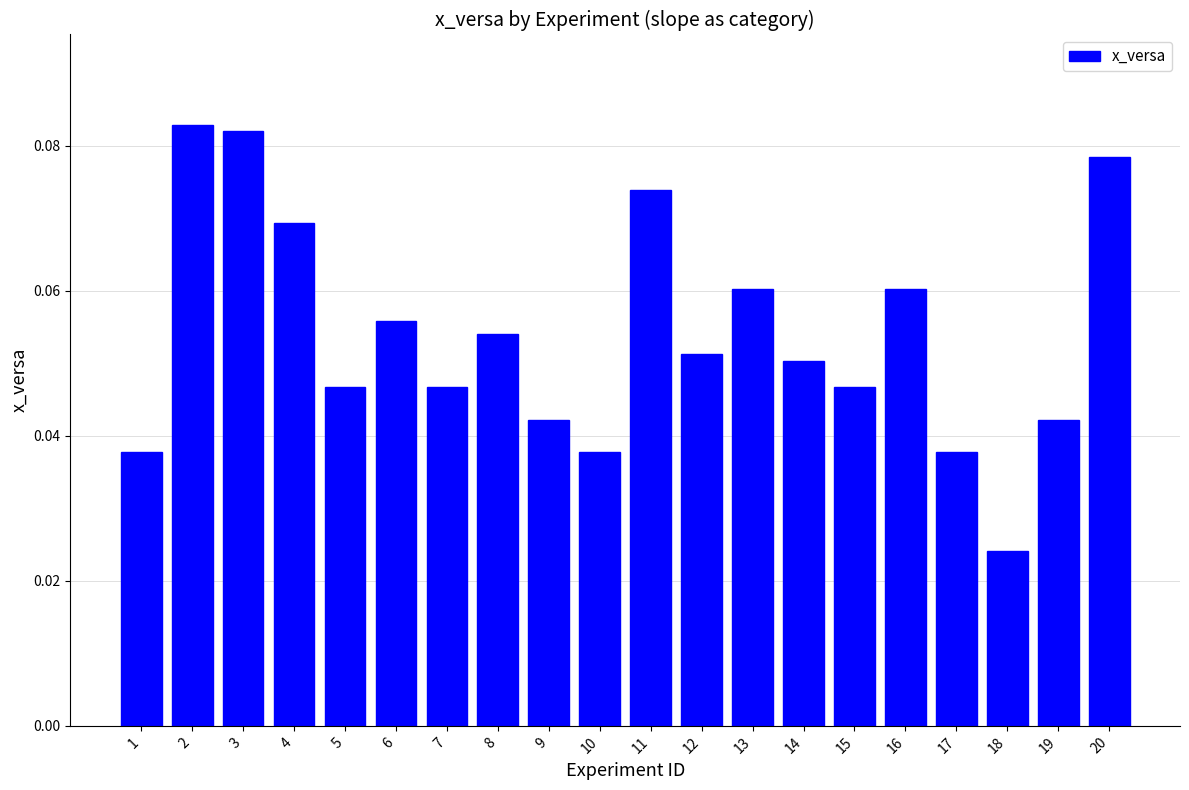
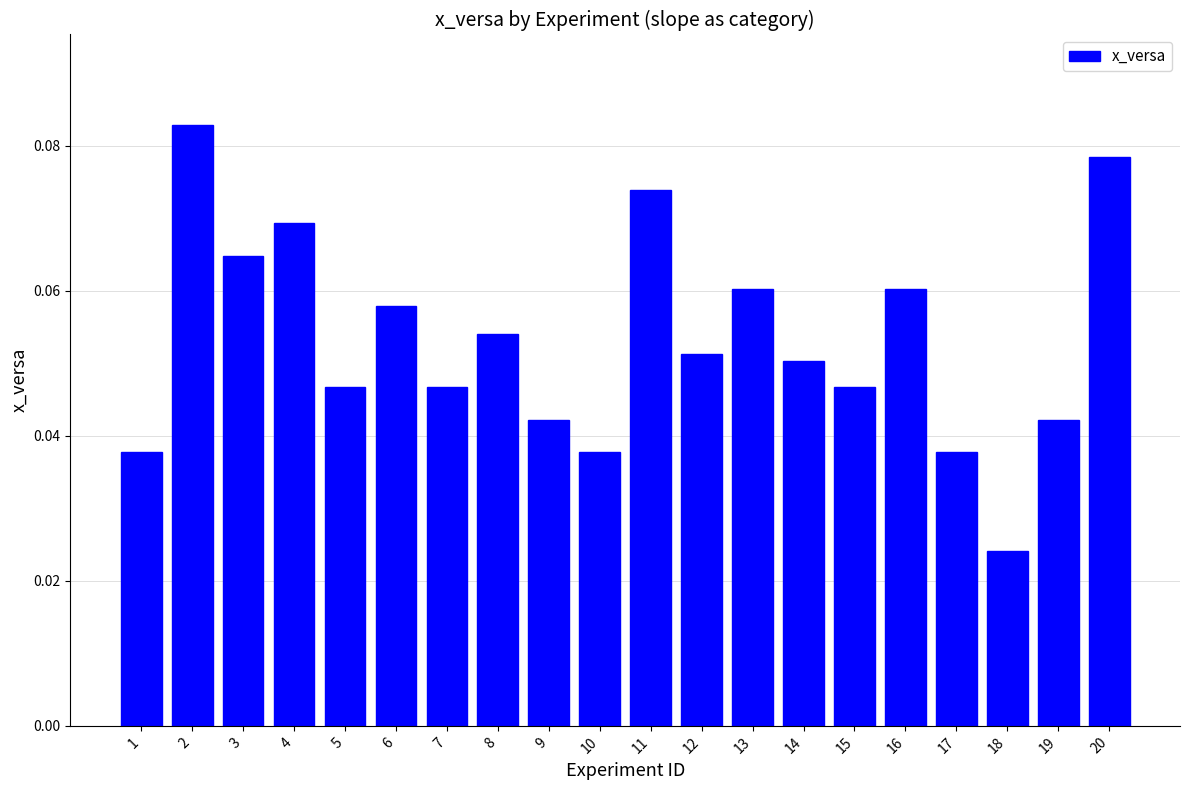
  {
    "1": 0.038,
    "2": 0.083,
-   "3": 0.082,
+   "3": 0.065,
    "4": 0.069,
    "5": 0.047,
-   "6": 0.056,
+   "6": 0.058,
    "7": 0.047,
    "8": 0.054,
    "9": 0.042,
    "10": 0.038,
    "11": 0.074,
    "12": 0.051,
    "13": 0.060,
    "14": 0.050,
    "15": 0.047,
    "16": 0.060,
    "17": 0.038,
    "18": 0.024,
    "19": 0.042,
    "20": 0.078
  }
